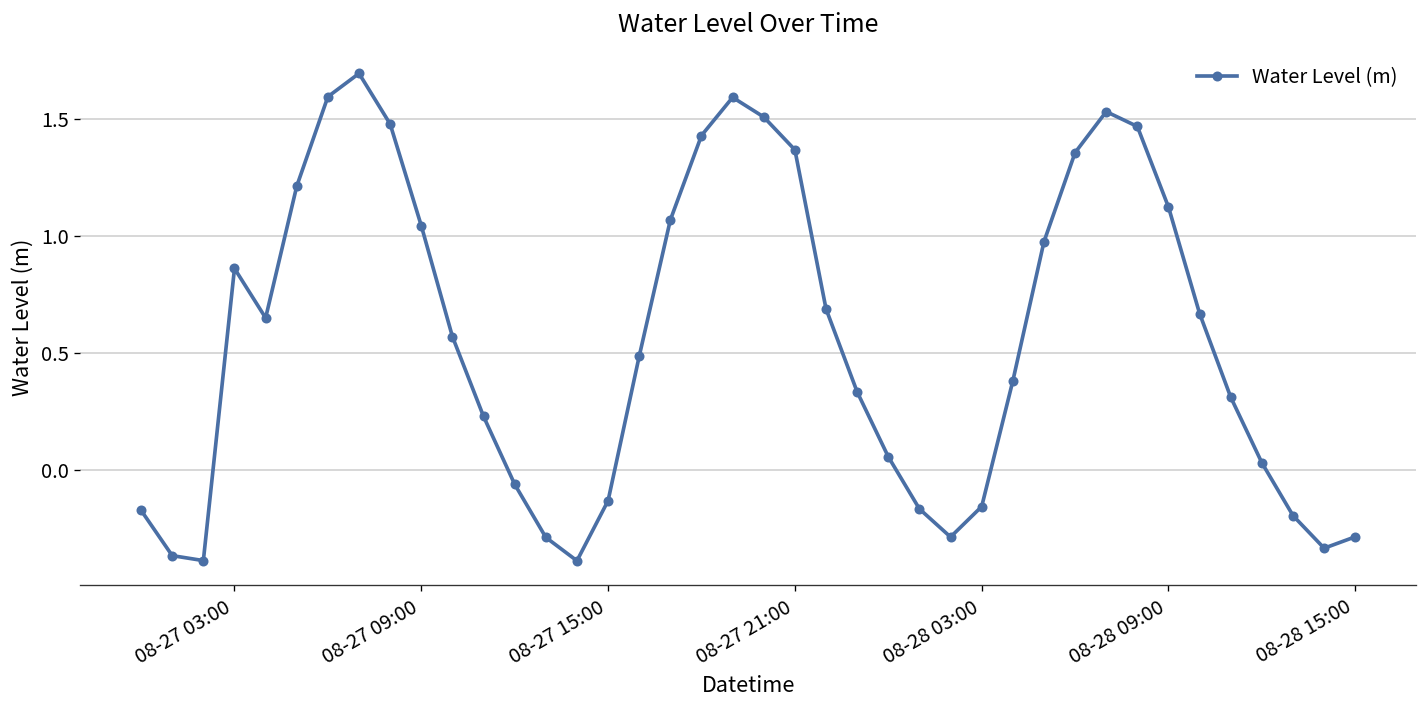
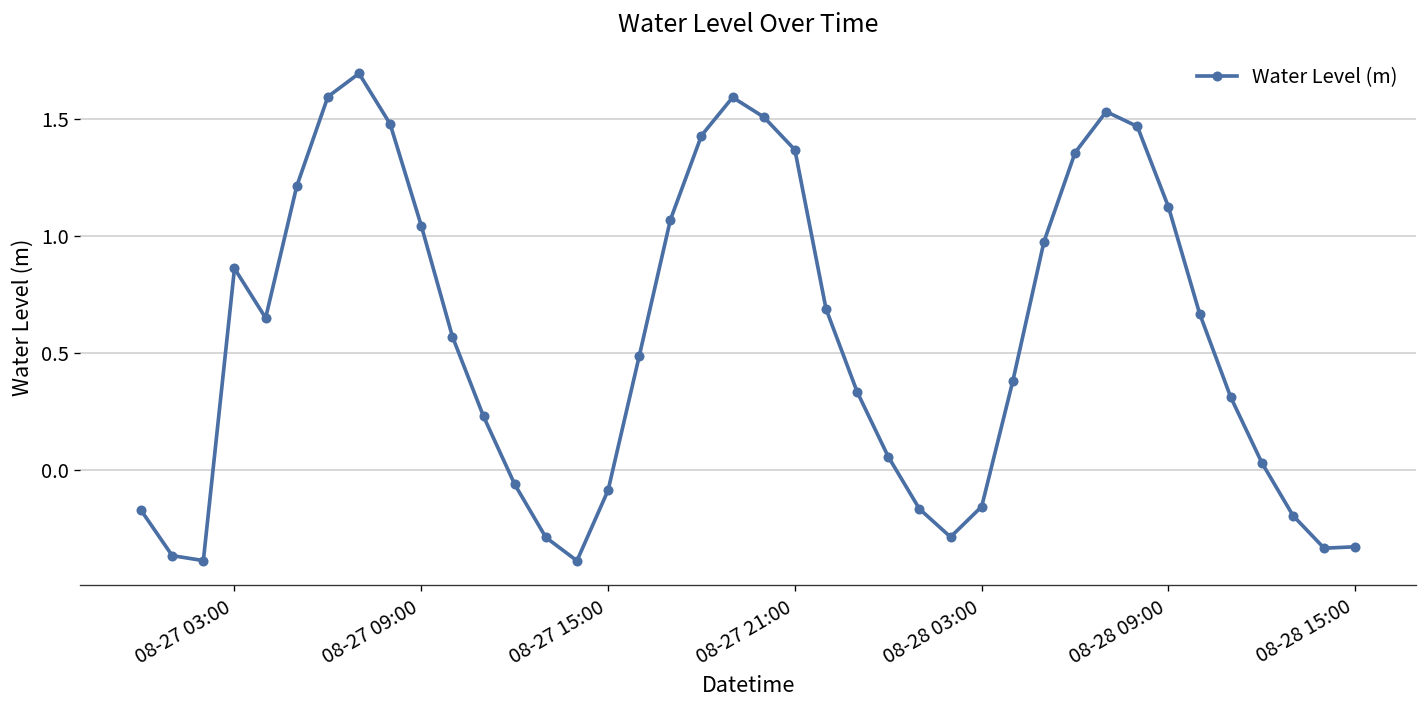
  {
    "08-27 03:00": 0.86,
    "08-27 09:00": 1.05,
-   "08-27 15:00": -0.13,
+   "08-27 15:00": -0.09,
    "08-27 21:00": 1.37,
    "08-28 03:00": -0.16,
    "08-28 09:00": 1.12,
-   "08-28 15:00": -0.29
+   "08-28 15:00": -0.33
  }
